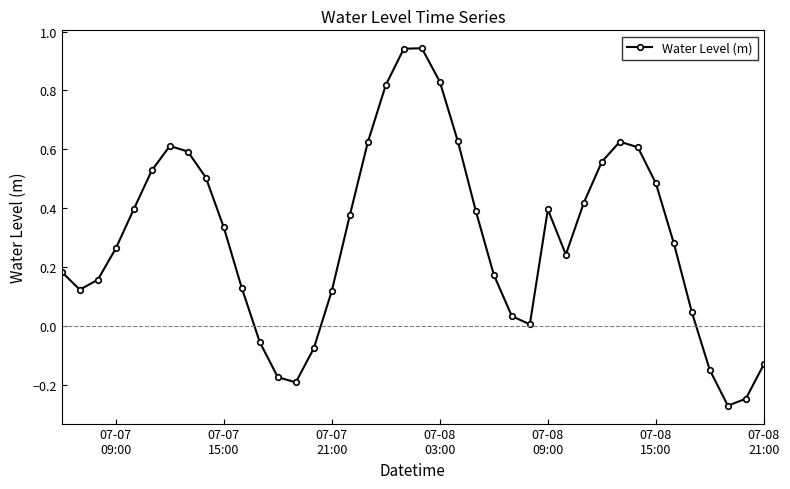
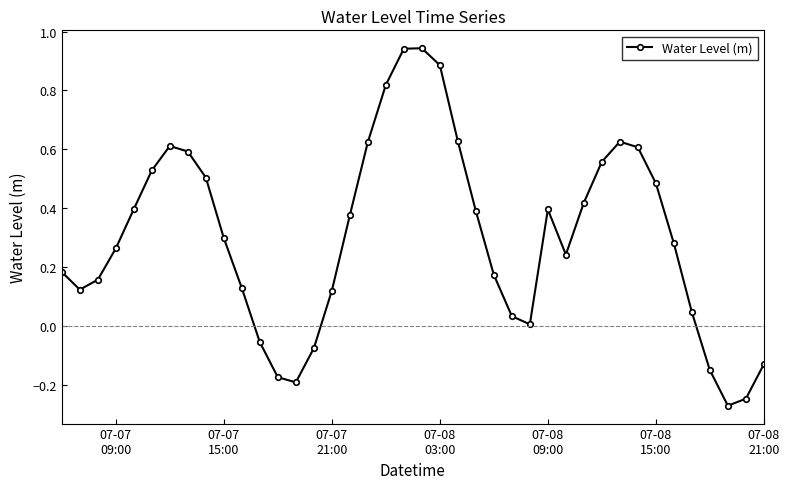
  {
    "07-07 09:00": 0.26,
-   "07-07 15:00": 0.33,
+   "07-07 15:00": 0.30,
    "07-07 21:00": 0.12,
-   "07-08 03:00": 0.83,
+   "07-08 03:00": 0.89,
    "07-08 09:00": 0.40,
    "07-08 15:00": 0.48,
    "07-08 21:00": -0.13
  }
